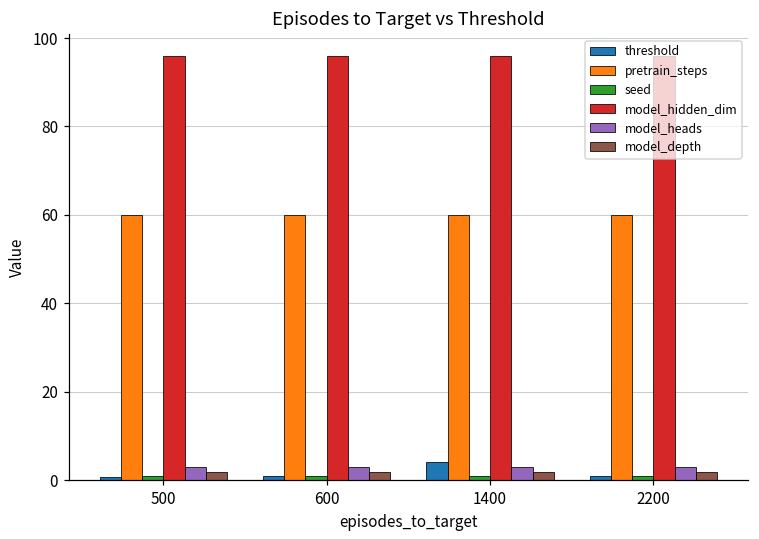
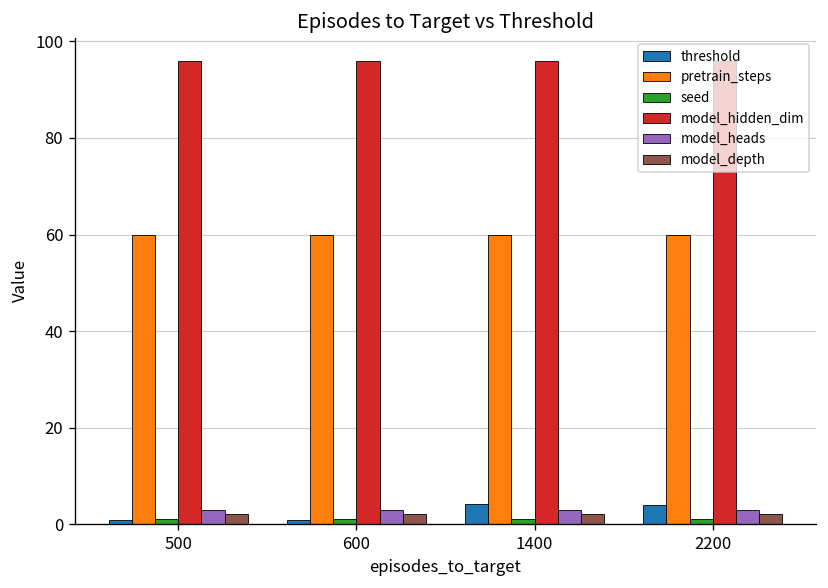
  {
    "threshold": {
      "500": 1,
      "600": 1,
      "1400": 4,
-     "2200": 1
+     "2200": 4
    },
    "pretrain_steps": {
      "500": 60,
      "600": 60,
      "1400": 60,
      "2200": 60
    },
    "seed": {
      "500": 1,
      "600": 1,
      "1400": 1,
      "2200": 1
    },
    "model_hidden_dim": {
      "500": 96,
      "600": 96,
      "1400": 96
    },
    "model_heads": {
      "500": 3,
      "600": 3,
      "1400": 3,
      "2200": 3
    },
    "model_depth": {
      "500": 2,
      "600": 2,
      "1400": 2,
      "2200": 2
    }
  }
